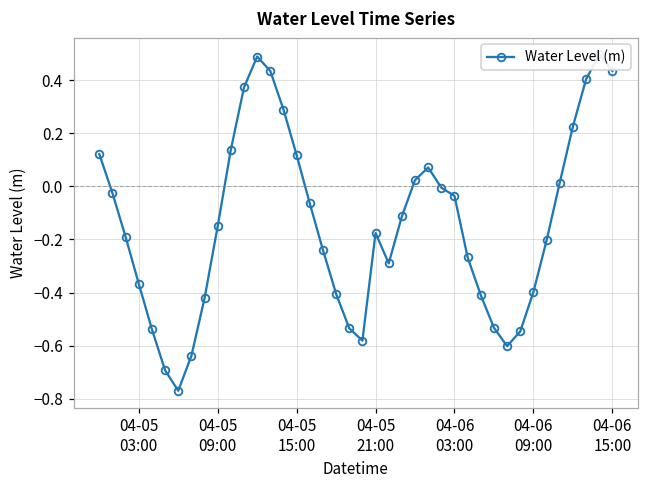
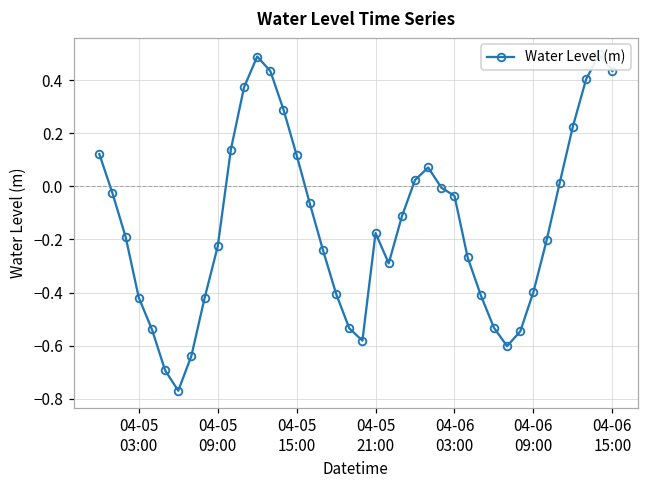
  {
-   "04-05 03:00": -0.37,
-   "04-05 09:00": -0.15,
+   "04-05 03:00": -0.42,
+   "04-05 09:00": -0.23,
    "04-05 15:00": 0.12,
    "04-05 21:00": -0.18,
    "04-06 03:00": -0.04,
    "04-06 09:00": -0.40,
    "04-06 15:00": 0.43
  }
